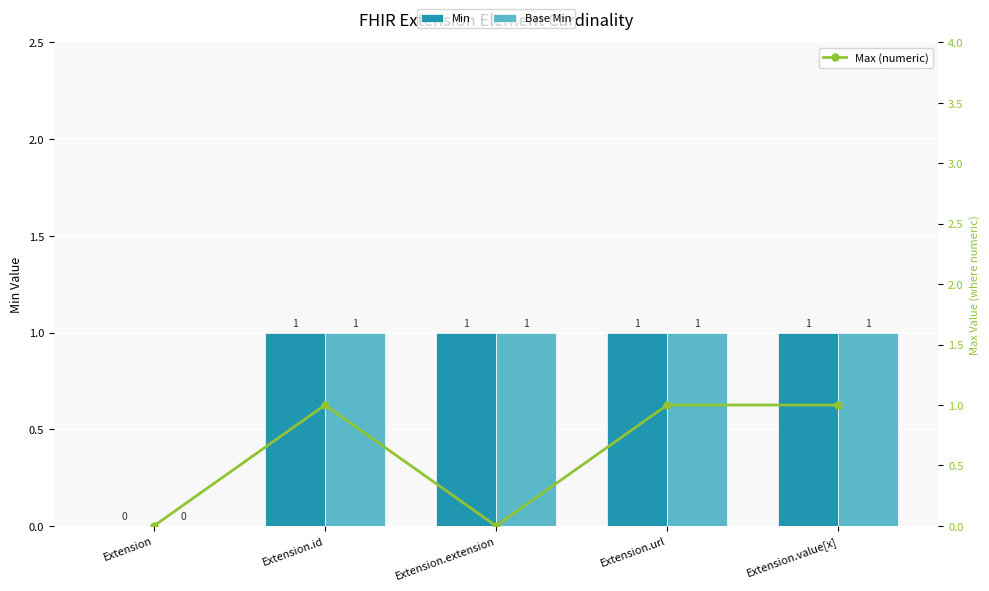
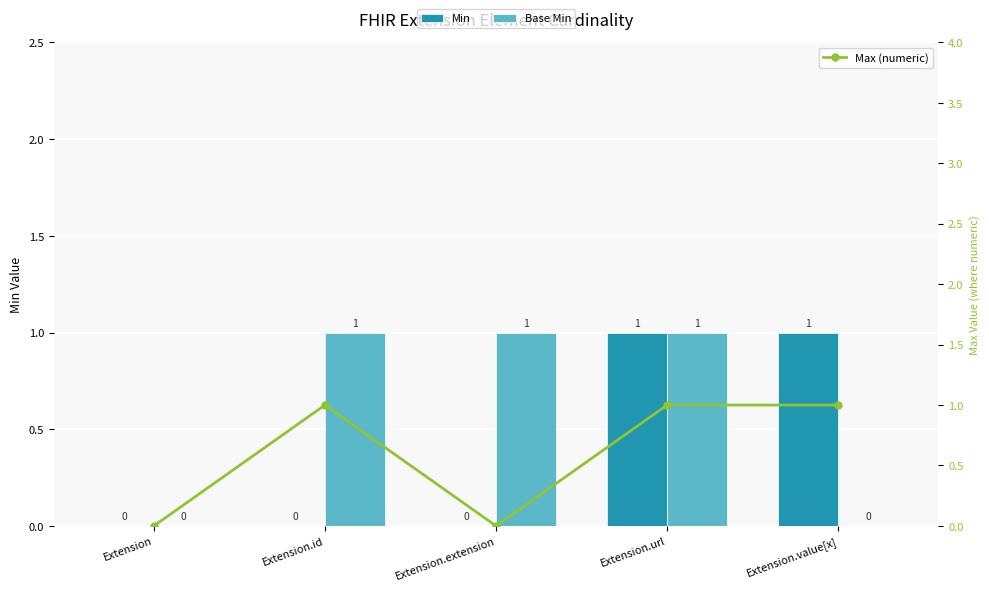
  {
    "Min": {
      "Extension": 0,
-     "Extension.id": 1,
-     "Extension.extension": 1,
+     "Extension.id": 0,
+     "Extension.extension": 0,
      "Extension.url": 1,
      "Extension.value[x]": 1
    },
    "Base Min": {
      "Extension": 0,
      "Extension.id": 1,
      "Extension.extension": 1,
      "Extension.url": 1,
-     "Extension.value[x]": 1
+     "Extension.value[x]": 0
    }
  }
